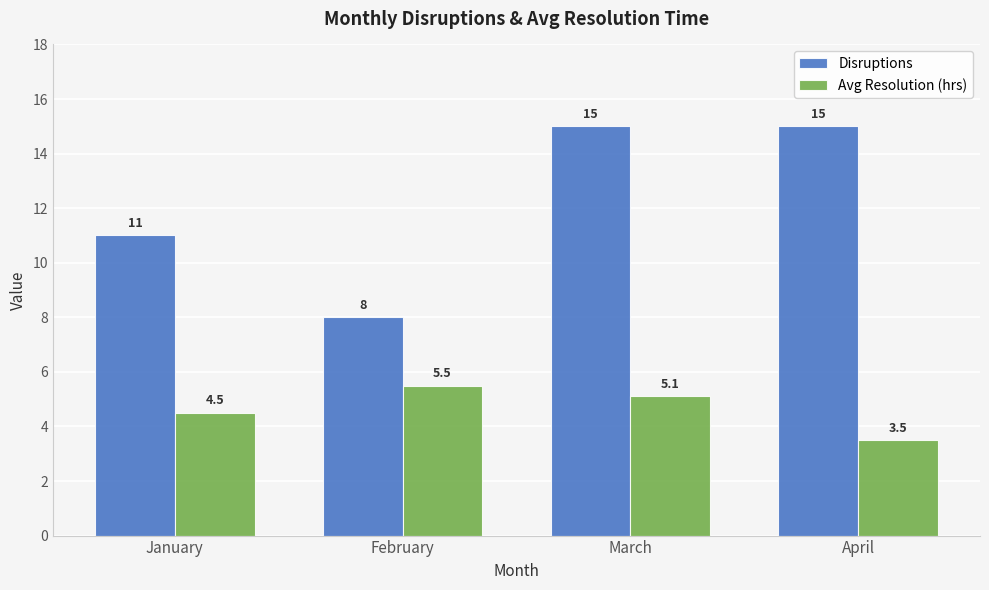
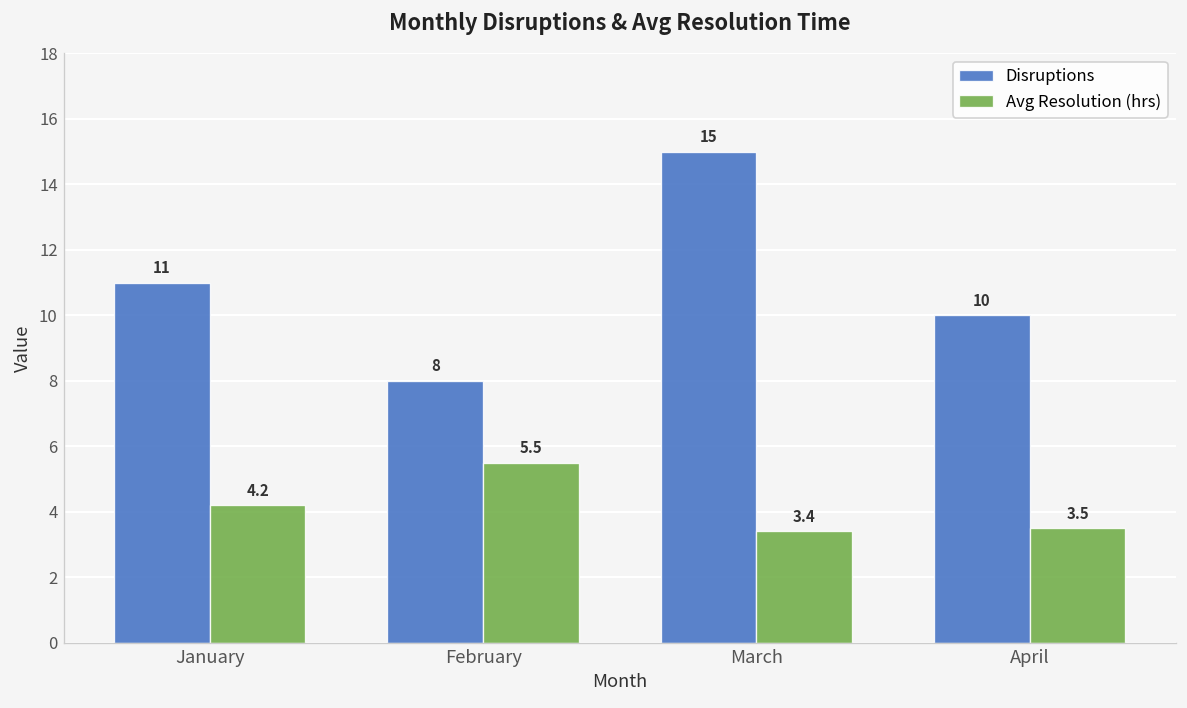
  {
    "Disruptions": {
      "January": 11,
      "February": 8,
      "March": 15,
-     "April": 15
+     "April": 10
    },
    "Avg Resolution (hrs)": {
-     "January": 4.5,
+     "January": 4.2,
      "February": 5.5,
-     "March": 5.1,
+     "March": 3.4,
      "April": 3.5
    }
  }
